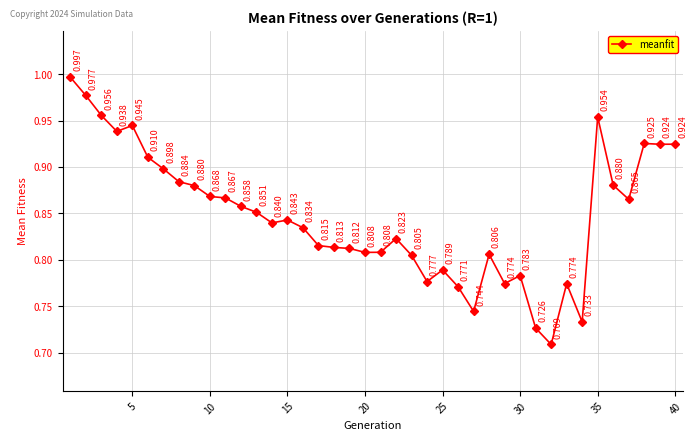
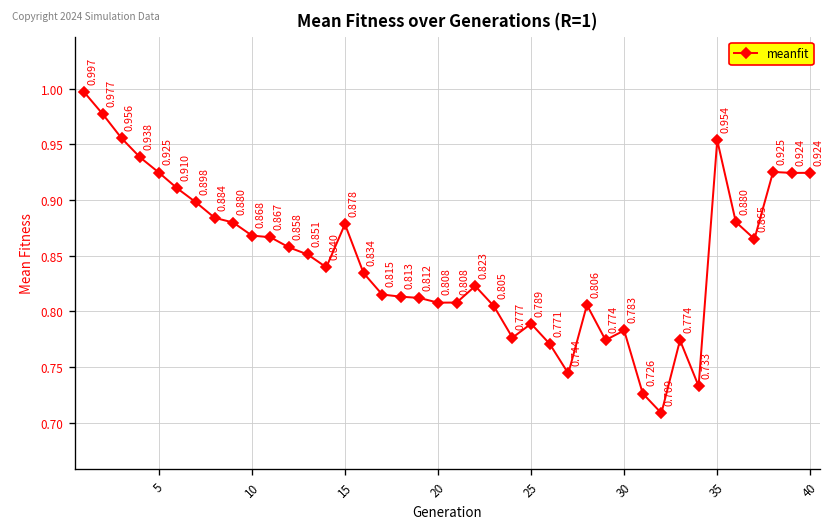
  {
-   "5": 0.945,
+   "5": 0.925,
    "10": 0.868,
-   "15": 0.843,
+   "15": 0.878,
    "20": 0.808,
    "25": 0.789,
    "30": 0.783,
    "35": 0.954,
    "40": 0.924
  }
